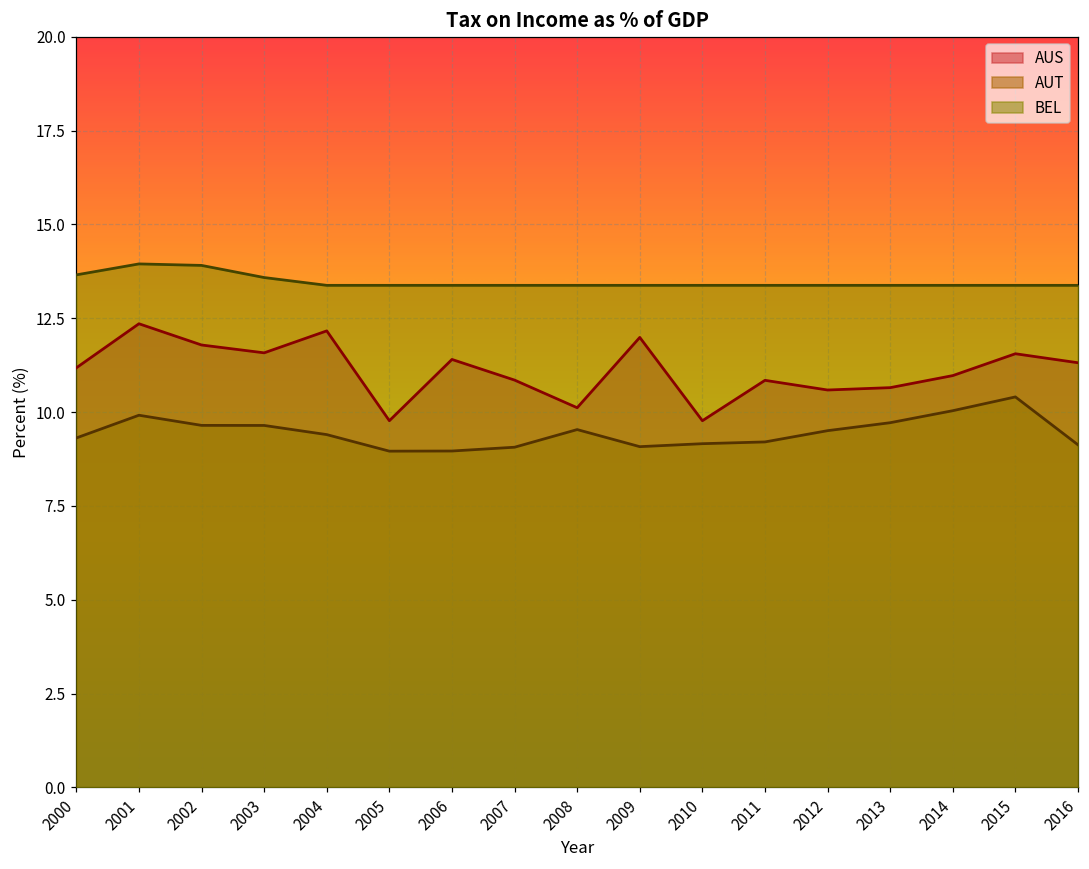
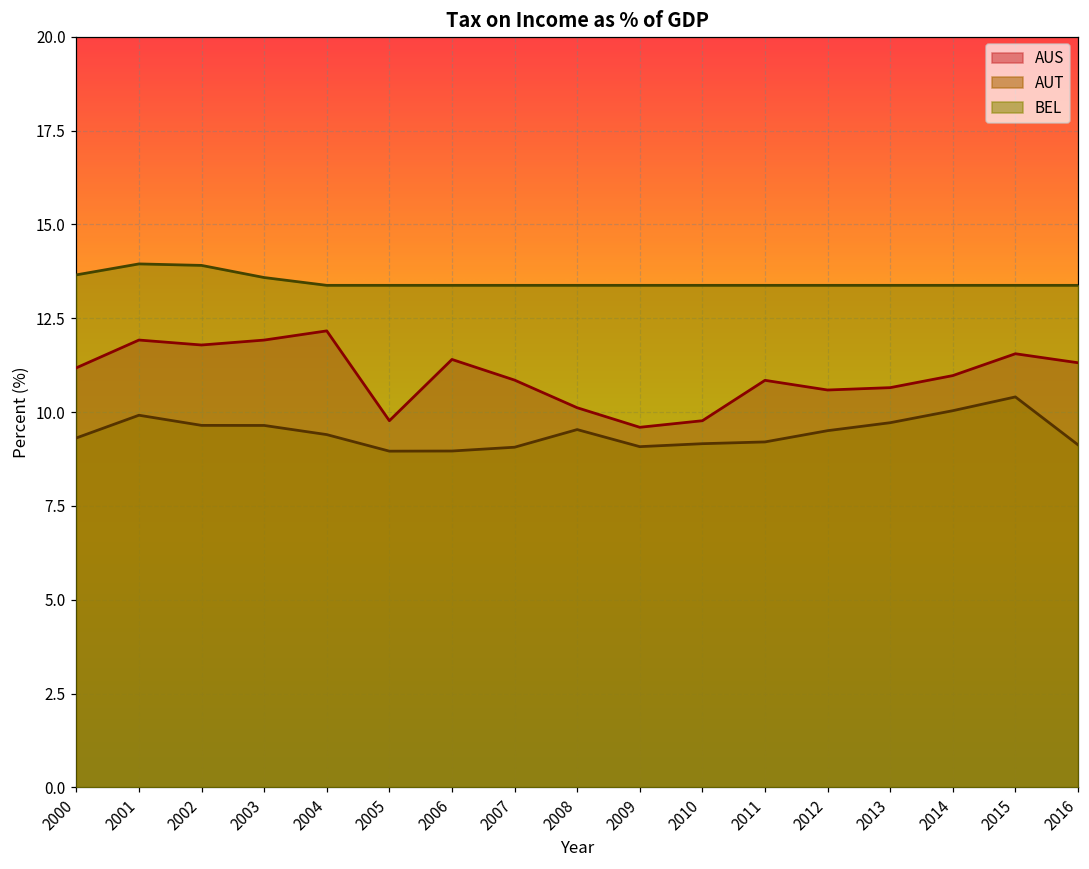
  {
    "AUS": {
      "2000": 11.2,
-     "2001": 12.4,
+     "2001": 11.9,
      "2002": 11.8,
-     "2003": 11.6,
+     "2003": 11.9,
      "2004": 12.2,
      "2005": 9.8,
      "2006": 11.4,
      "2007": 10.9,
      "2008": 10.1,
-     "2009": 12.0,
+     "2009": 9.6,
      "2010": 9.8,
      "2011": 10.8,
      "2012": 10.6,
      "2013": 10.7,
      "2014": 11.0,
      "2015": 11.6,
      "2016": 11.3
    }
  }
